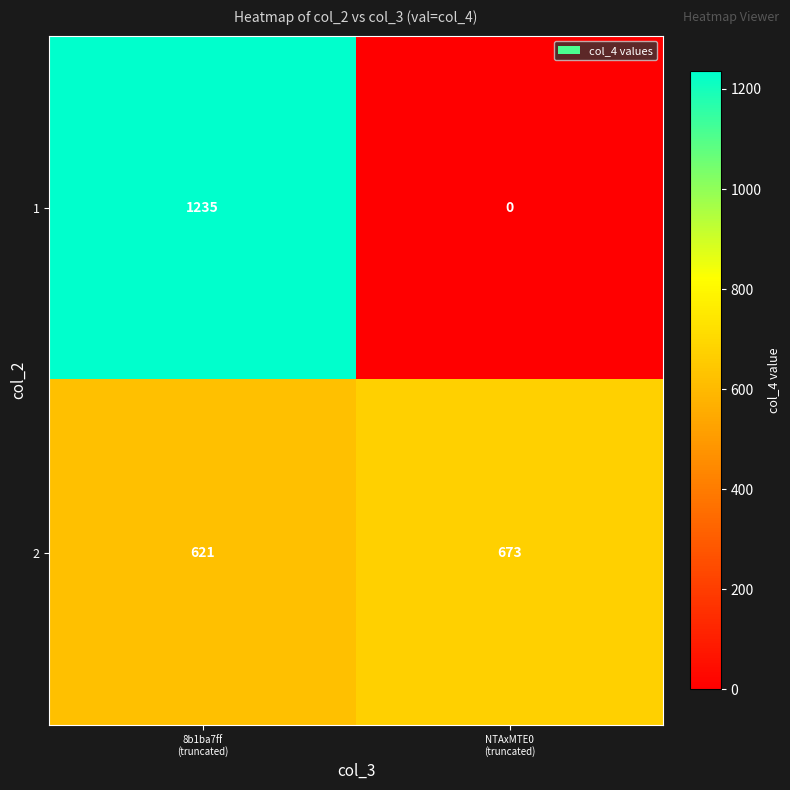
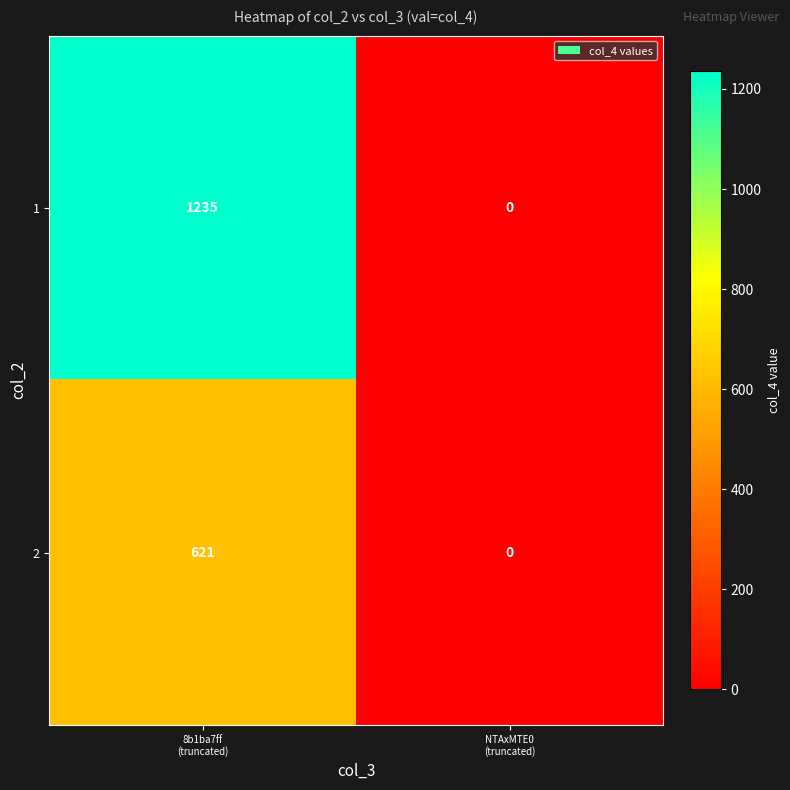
  {
    "1": {
      "8b1ba7ff (truncated)": 1235,
      "NTAxMTE0 (truncated)": 0
    },
    "2": {
      "8b1ba7ff (truncated)": 621,
-     "NTAxMTE0 (truncated)": 673
+     "NTAxMTE0 (truncated)": 0
    }
  }
